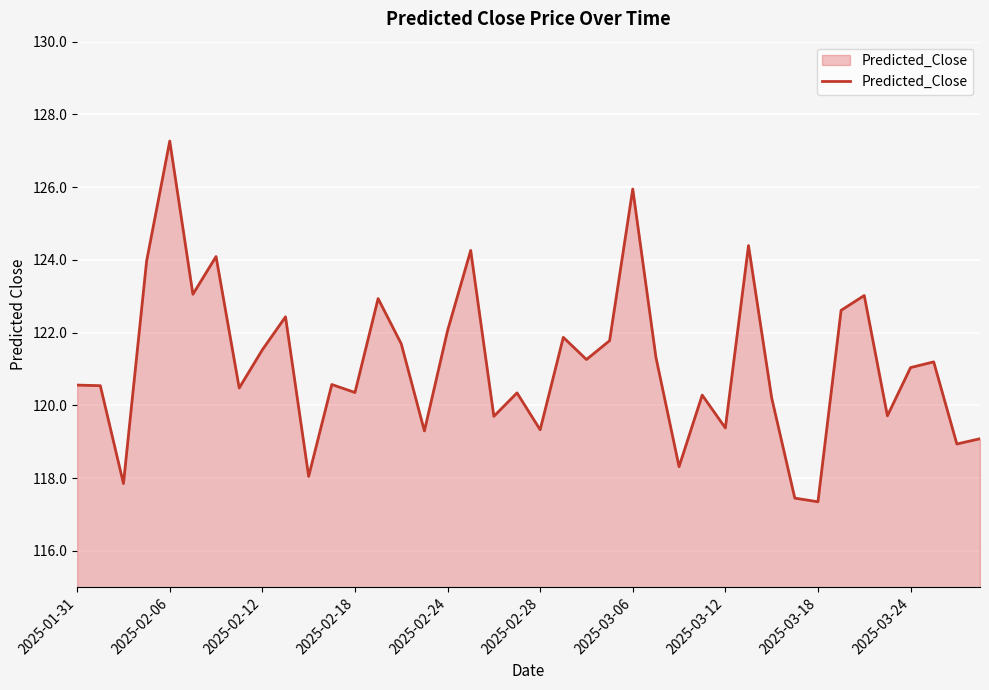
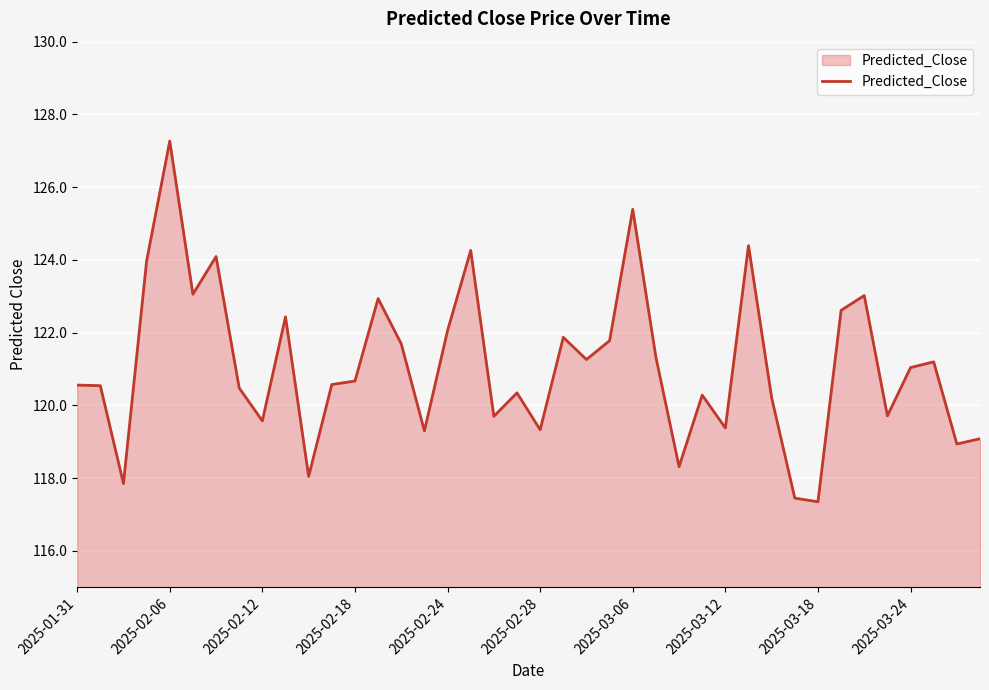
  {
    "2025-01-31": 120.6,
    "2025-02-06": 127.3,
-   "2025-02-12": 121.5,
-   "2025-02-18": 120.4,
+   "2025-02-12": 119.6,
+   "2025-02-18": 120.7,
    "2025-02-24": 122.1,
    "2025-02-28": 119.3,
-   "2025-03-06": 125.9,
+   "2025-03-06": 125.4,
    "2025-03-12": 119.4,
    "2025-03-18": 117.4,
    "2025-03-24": 121.0
  }
